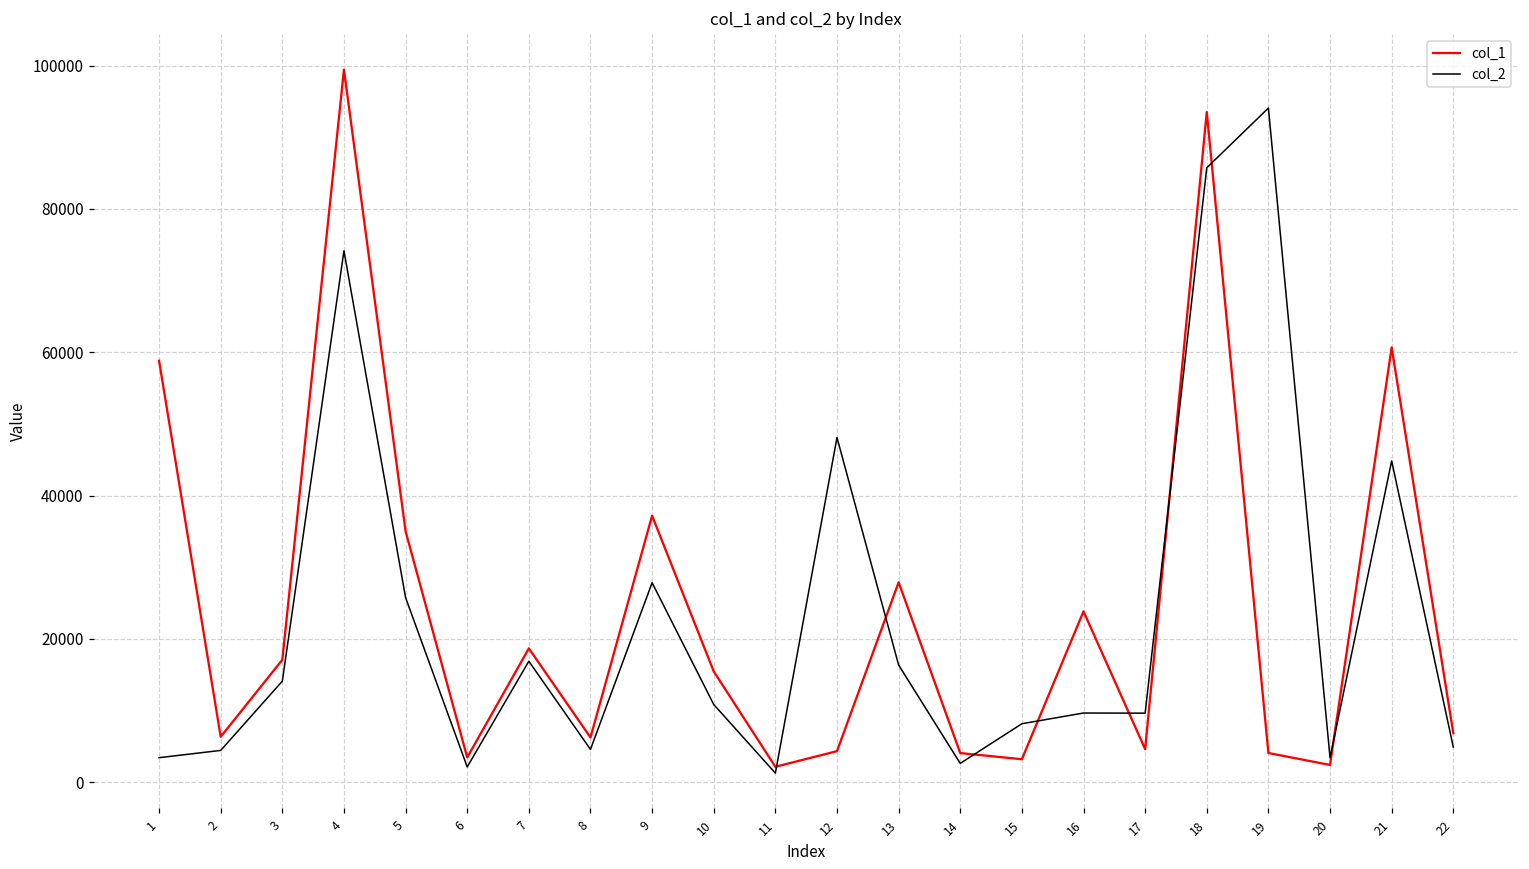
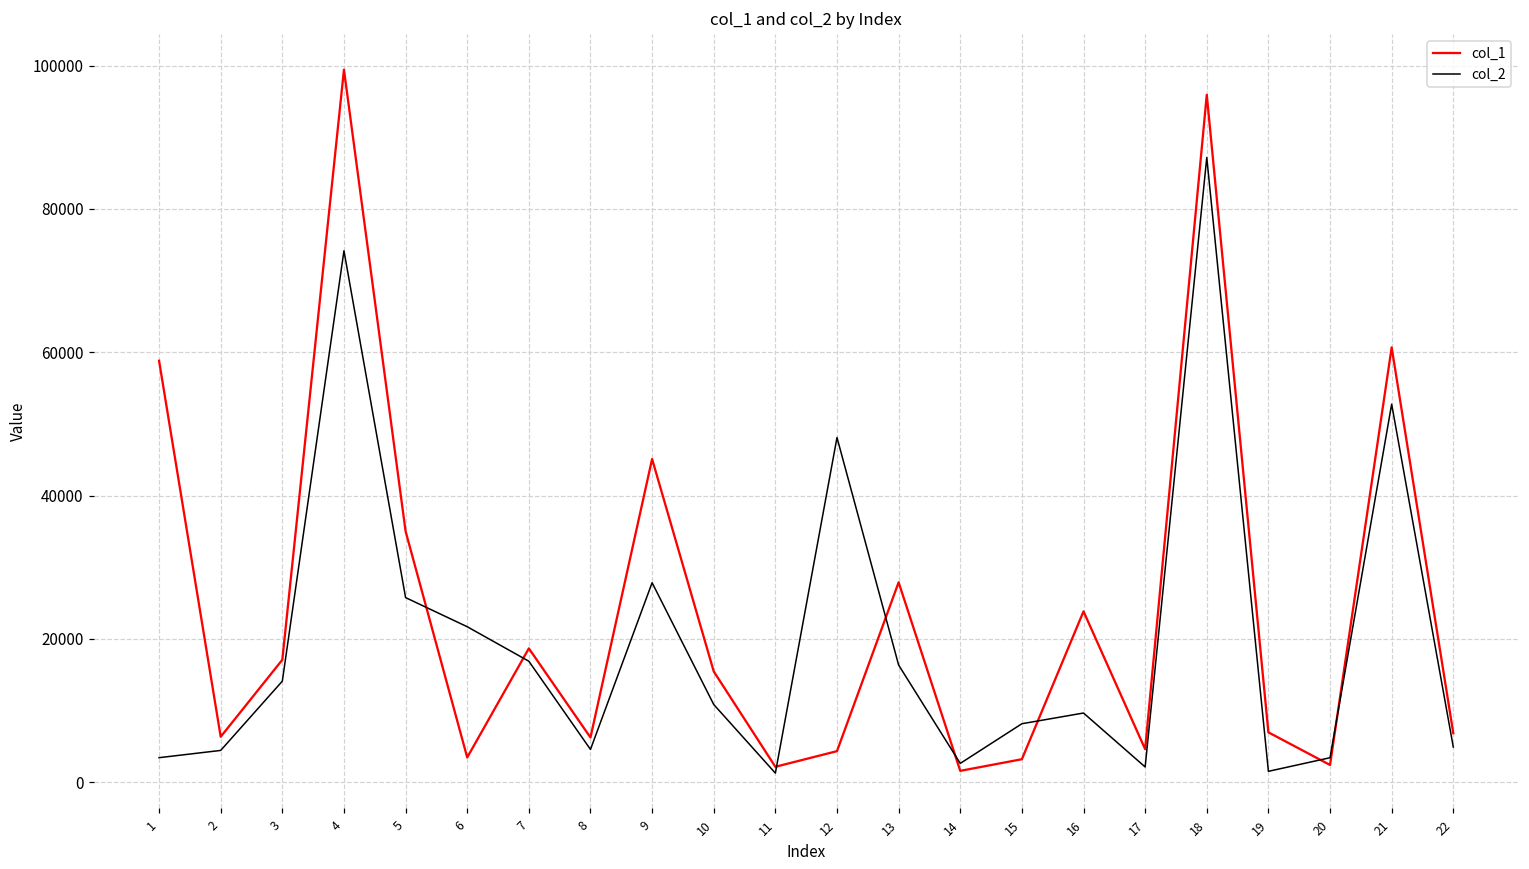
  {
    "col_1": {
      "1": 59000,
      "2": 6000,
      "3": 17000,
      "4": 99000,
      "5": 35000,
      "6": 3000,
      "7": 19000,
      "8": 6000,
-     "9": 37000,
+     "9": 45000,
      "10": 15000,
      "11": 2000,
      "12": 4000,
      "13": 28000,
-     "14": 4000,
+     "14": 2000,
      "15": 3000,
      "16": 24000,
      "17": 5000,
-     "18": 94000,
-     "19": 4000,
+     "18": 96000,
+     "19": 7000,
      "20": 2000,
      "21": 61000,
      "22": 7000
    },
    "col_2": {
      "1": 3000,
      "2": 4000,
      "3": 14000,
      "4": 74000,
      "5": 26000,
-     "6": 2000,
+     "6": 22000,
      "7": 17000,
      "8": 5000,
      "9": 28000,
      "10": 11000,
      "11": 1000,
      "12": 48000,
      "13": 16000,
      "14": 3000,
      "15": 8000,
      "16": 10000,
-     "17": 10000,
-     "18": 86000,
-     "19": 94000,
+     "17": 2000,
+     "18": 87000,
+     "19": 2000,
      "20": 3000,
-     "21": 45000,
+     "21": 53000,
      "22": 5000
    }
  }
